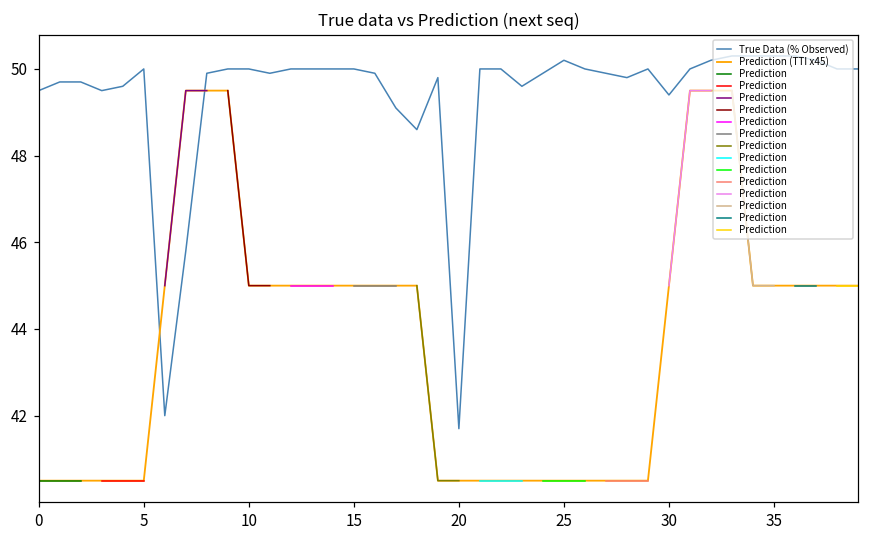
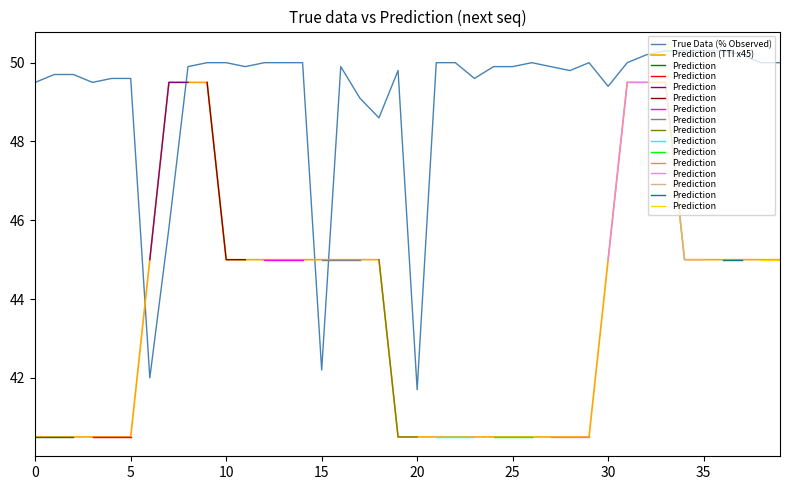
  {
    "True Data (% Observed)": {
      "0": 49.5,
-     "5": 50.0,
+     "5": 49.6,
      "10": 50.0,
-     "15": 50.0,
+     "15": 42.2,
      "20": 41.7,
-     "25": 50.2,
+     "25": 49.9,
      "30": 49.4
    }
  }
